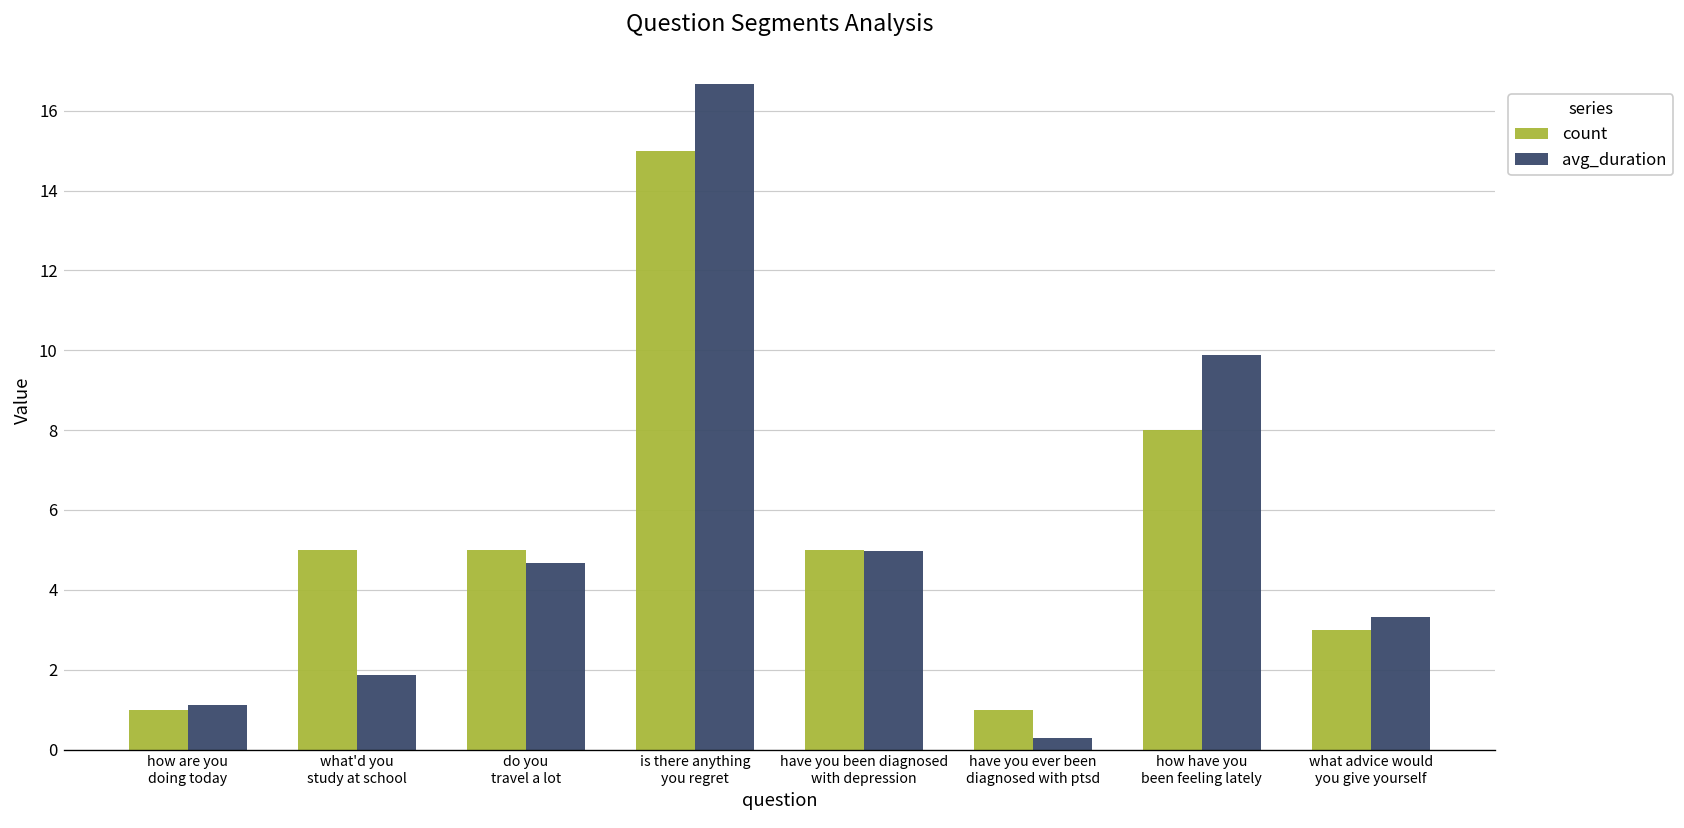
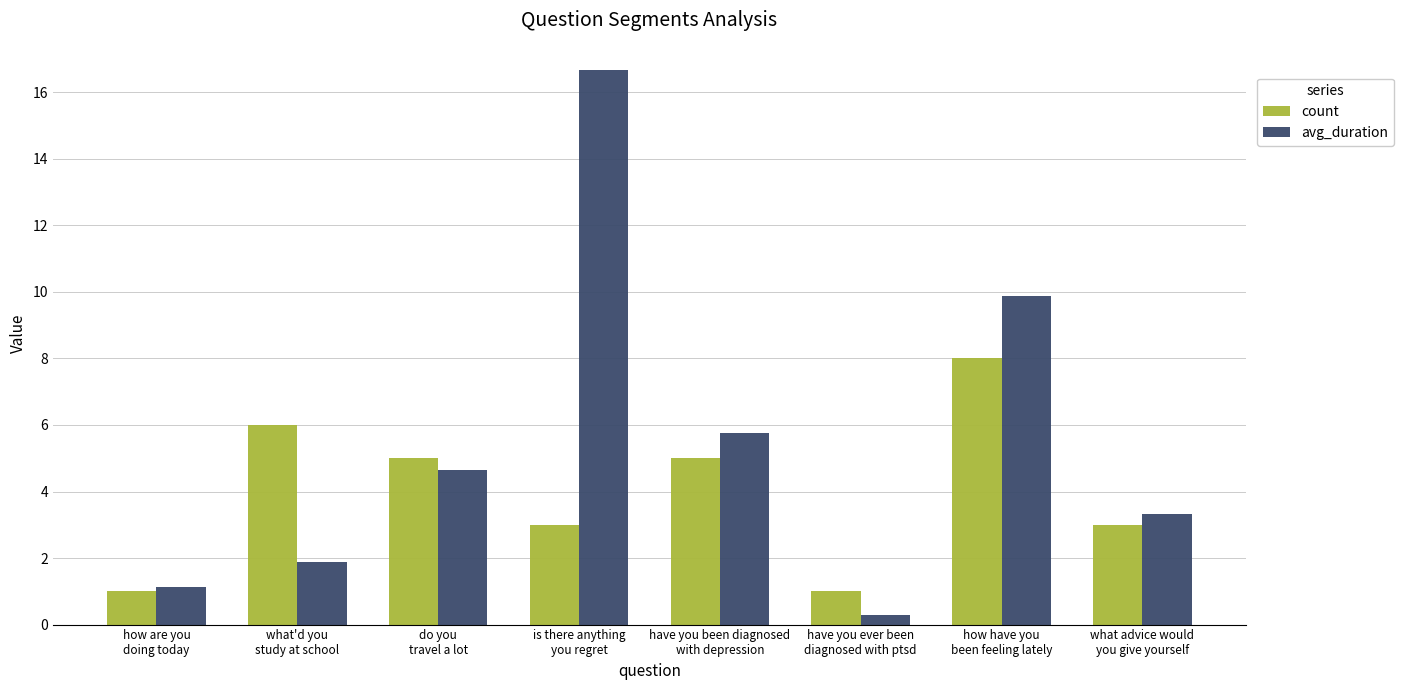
  {
    "count": {
      "how are you doing today": 1,
-     "what'd you study at school": 5,
+     "what'd you study at school": 6,
      "do you travel a lot": 5,
-     "is there anything you regret": 15,
+     "is there anything you regret": 3,
      "have you been diagnosed with depression": 5,
      "have you ever been diagnosed with ptsd": 1,
      "how have you been feeling lately": 8,
      "what advice would you give yourself": 3
    },
    "avg_duration": {
      "how are you doing today": 1.1,
      "what'd you study at school": 1.9,
      "do you travel a lot": 4.7,
      "is there anything you regret": 16.7,
-     "have you been diagnosed with depression": 5.0,
+     "have you been diagnosed with depression": 5.8,
      "have you ever been diagnosed with ptsd": 0.3,
      "how have you been feeling lately": 9.9,
      "what advice would you give yourself": 3.3
    }
  }
